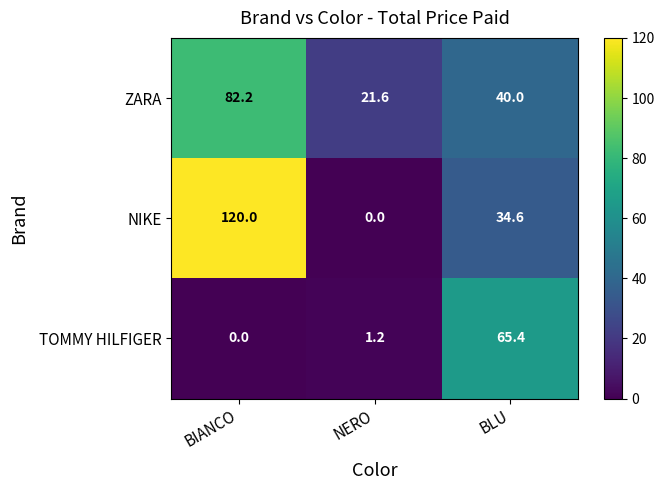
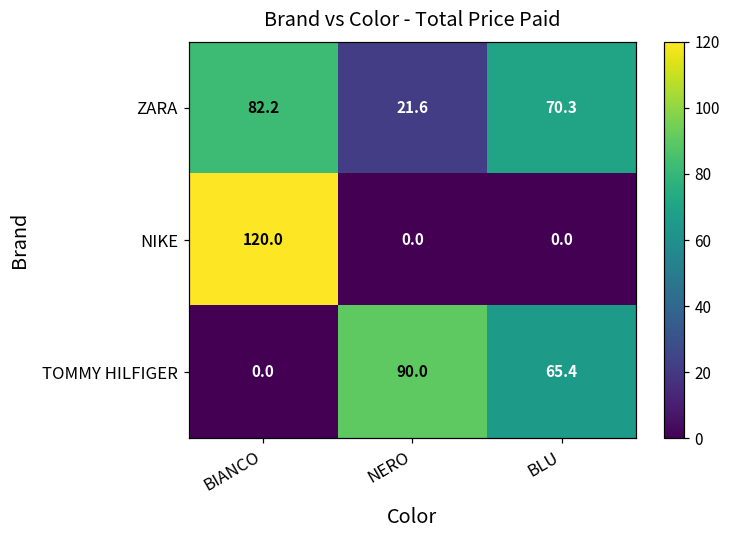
  {
    "ZARA": {
      "BIANCO": 82.2,
      "NERO": 21.6,
-     "BLU": 40.0
+     "BLU": 70.3
    },
    "NIKE": {
      "BIANCO": 120.0,
      "NERO": 0.0,
-     "BLU": 34.6
+     "BLU": 0.0
    },
    "TOMMY HILFIGER": {
      "BIANCO": 0.0,
-     "NERO": 1.2,
+     "NERO": 90.0,
      "BLU": 65.4
    }
  }
